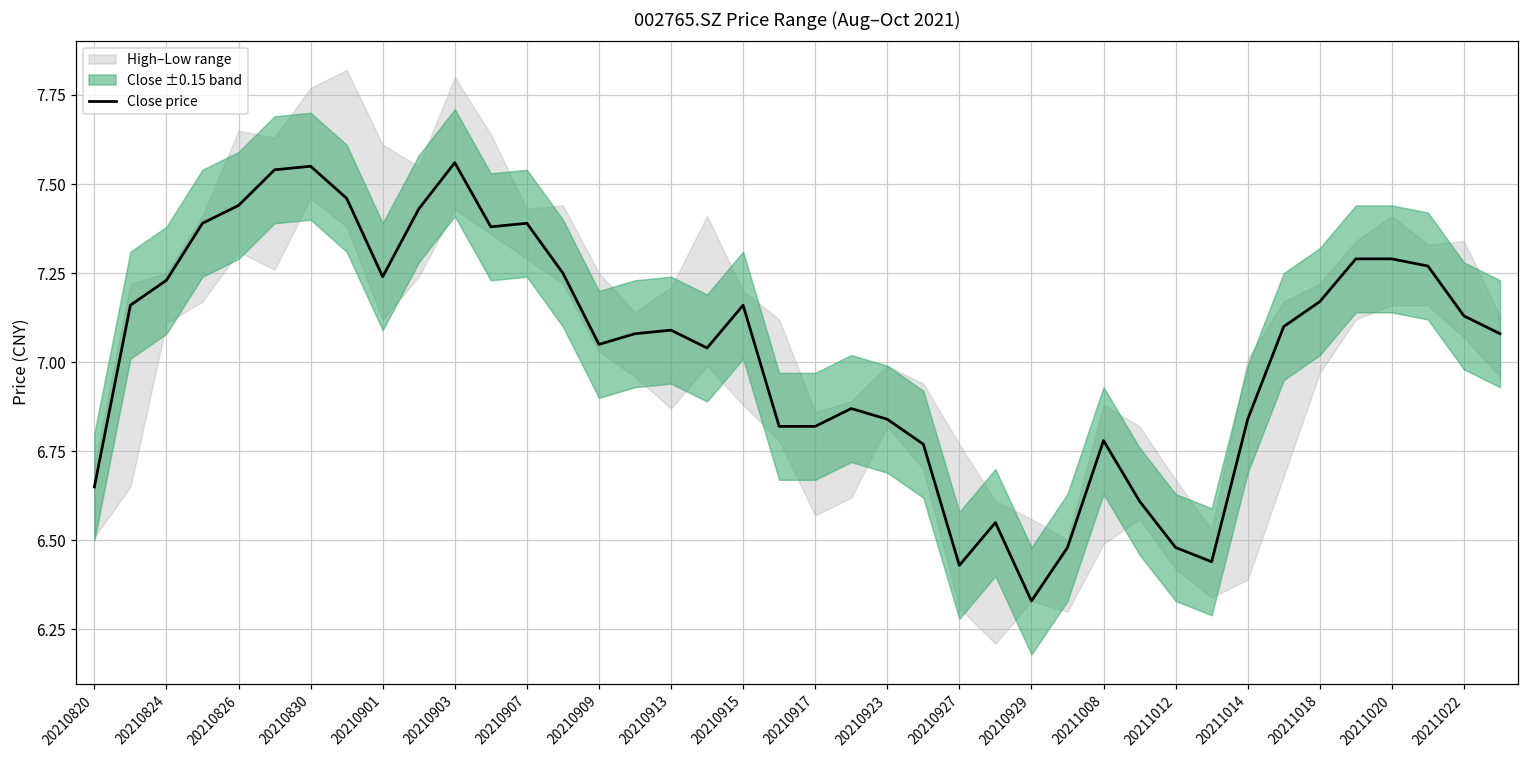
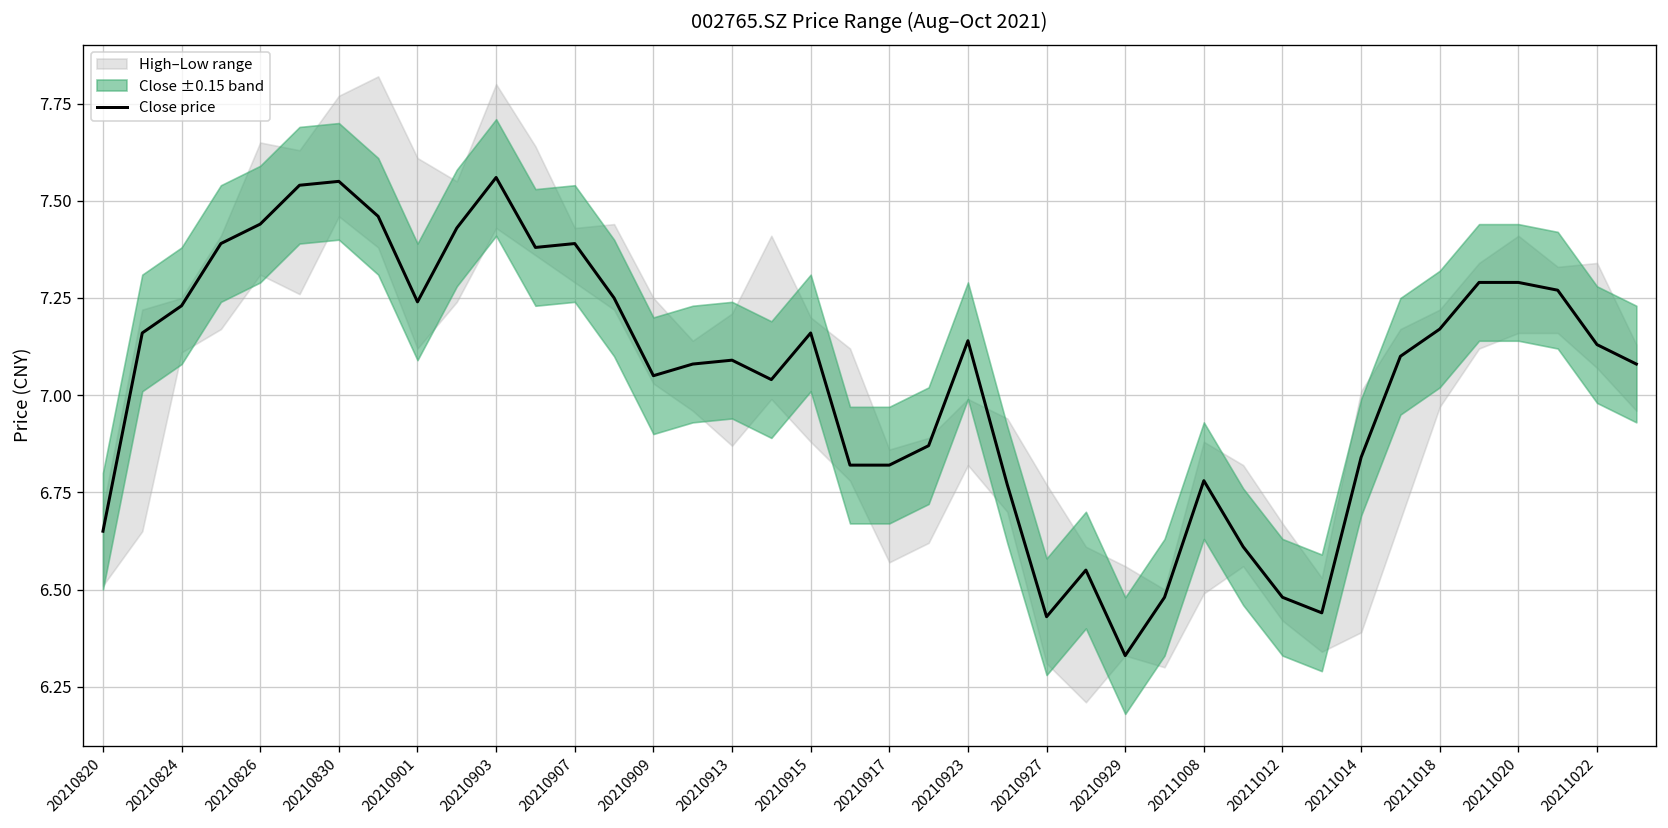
  {
    "Close price": {
      "20210820": 6.65,
      "20210824": 7.23,
      "20210826": 7.44,
      "20210830": 7.55,
      "20210901": 7.24,
      "20210903": 7.56,
      "20210907": 7.39,
      "20210909": 7.05,
      "20210913": 7.09,
      "20210915": 7.16,
      "20210917": 6.82,
-     "20210923": 6.84,
+     "20210923": 7.14,
      "20210927": 6.43,
      "20210929": 6.33,
      "20211008": 6.78,
      "20211012": 6.48,
      "20211014": 6.84,
      "20211018": 7.17,
      "20211020": 7.29,
      "20211022": 7.13
    }
  }
